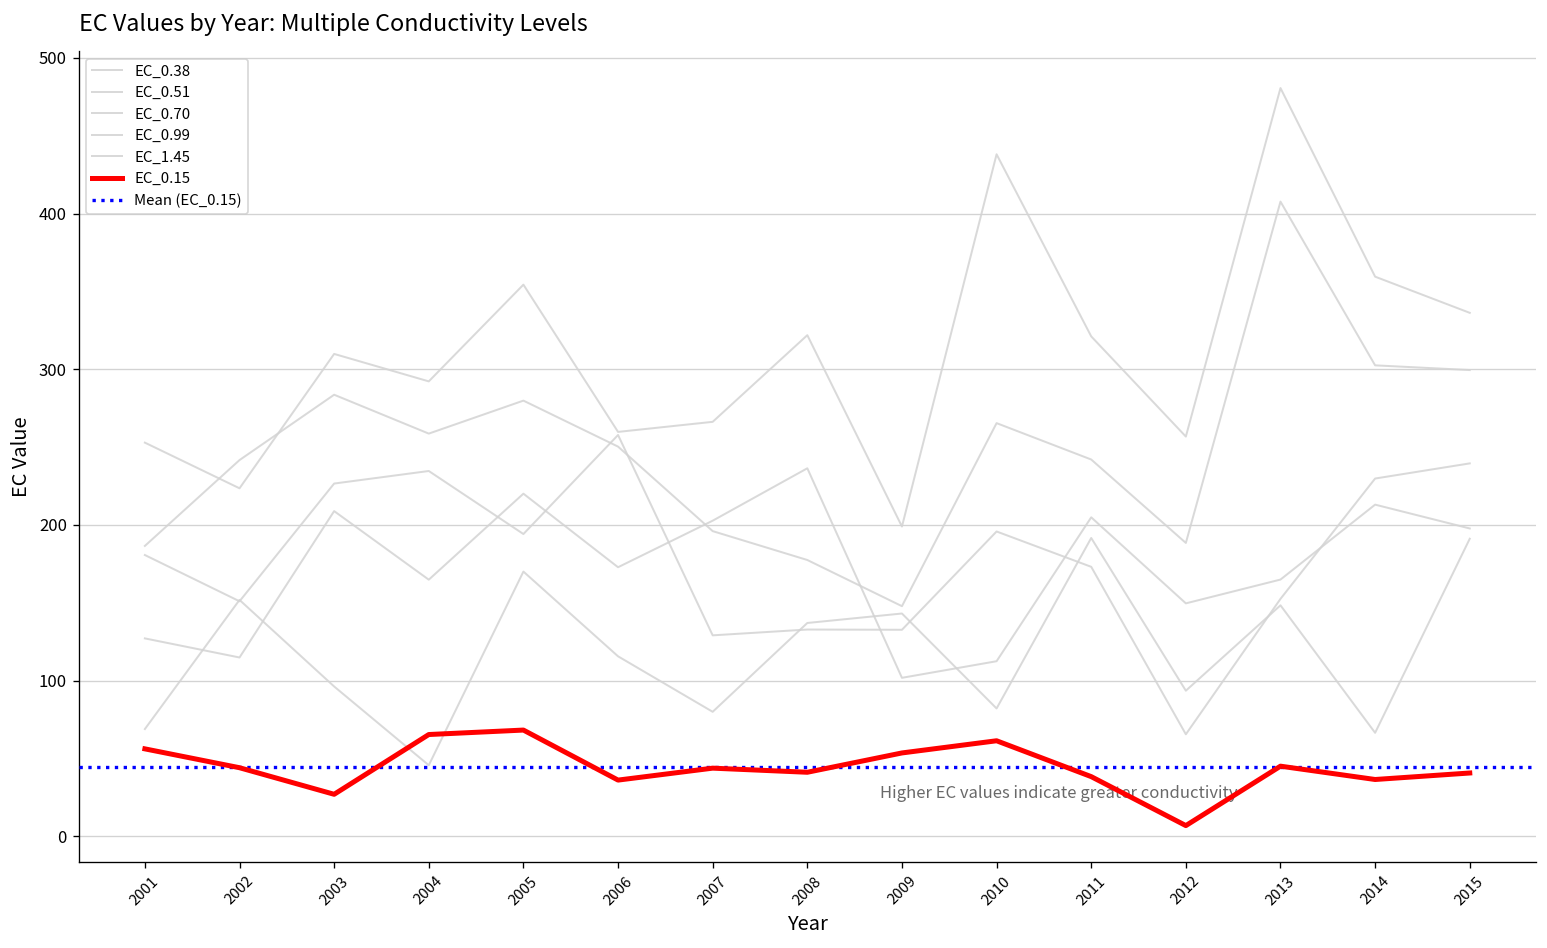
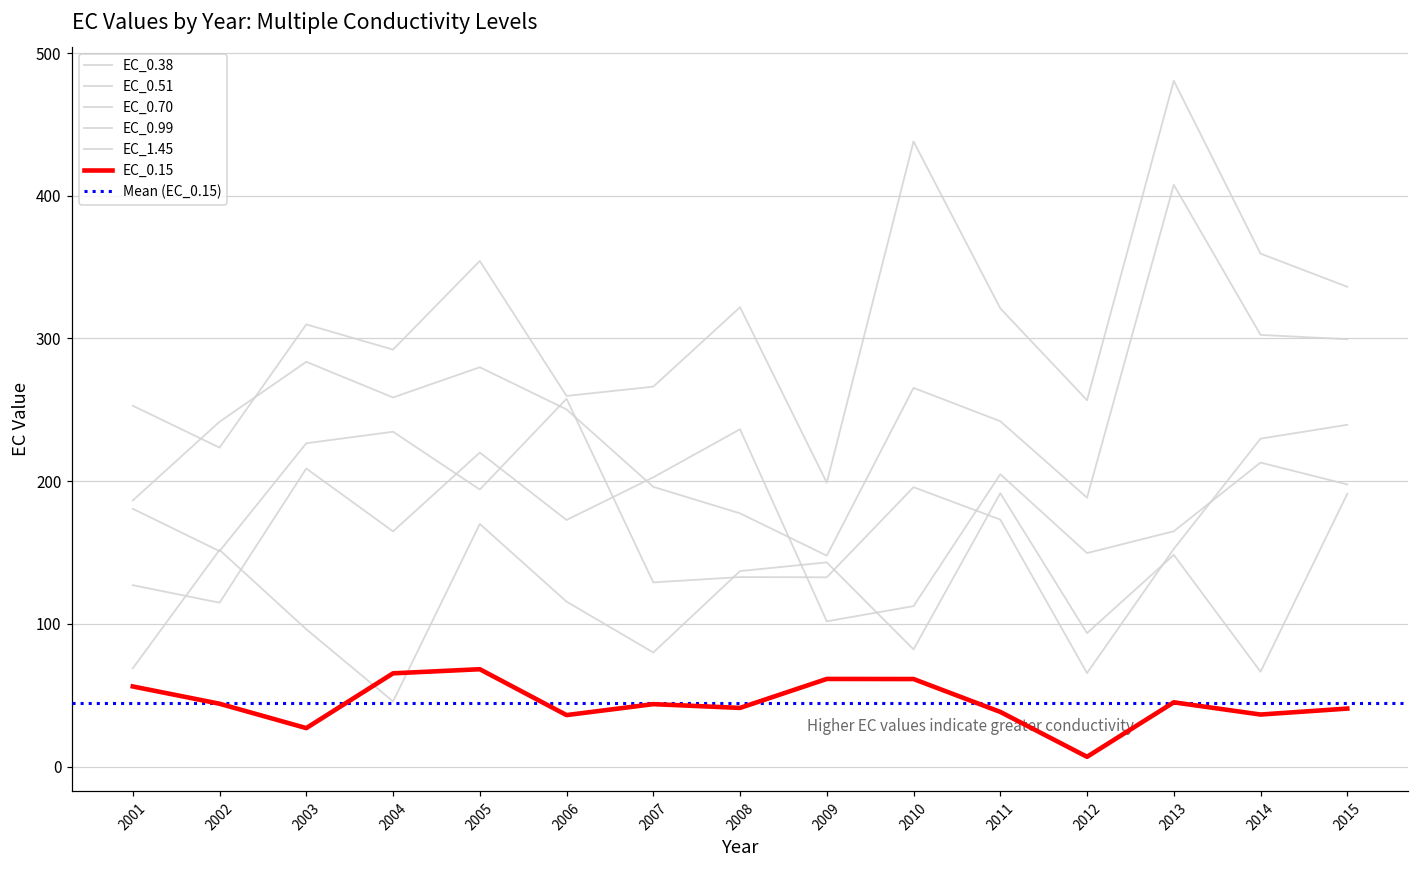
  {
    "EC_0.15": {
      "2001": 56,
      "2002": 44,
      "2003": 27,
      "2004": 65,
      "2005": 68,
      "2006": 36,
      "2007": 44,
      "2008": 41,
-     "2009": 54,
+     "2009": 61,
      "2010": 61,
      "2011": 38,
      "2012": 7,
      "2013": 45,
      "2014": 36,
      "2015": 41
    }
  }
